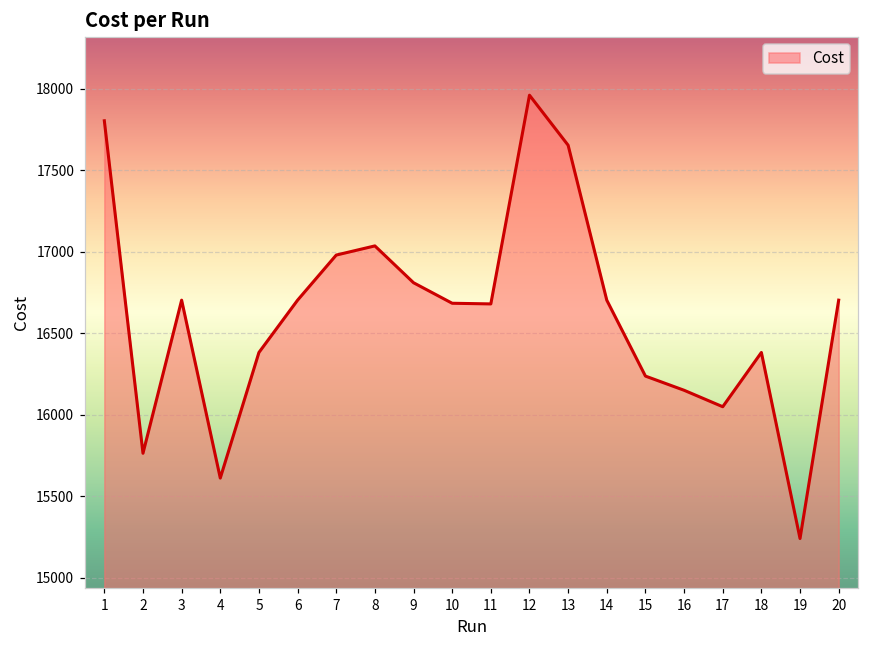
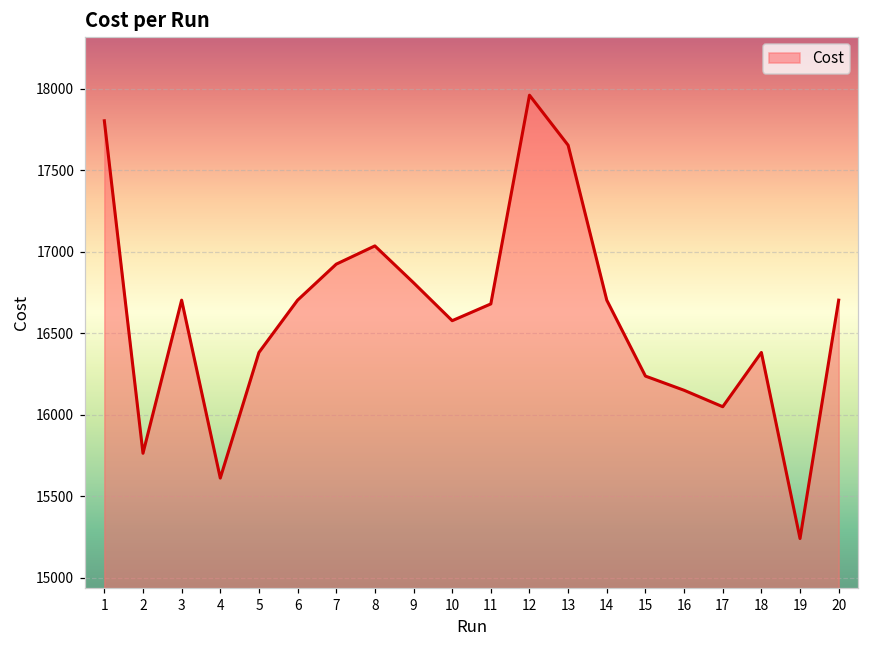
  {
    "1": 17800,
    "2": 15760,
    "3": 16700,
    "4": 15610,
    "5": 16380,
    "6": 16700,
-   "7": 16980,
+   "7": 16920,
    "8": 17040,
    "9": 16810,
-   "10": 16680,
+   "10": 16580,
    "11": 16680,
    "12": 17960,
    "13": 17650,
    "14": 16700,
    "15": 16240,
    "16": 16150,
    "17": 16050,
    "18": 16380,
    "19": 15240,
    "20": 16700
  }
